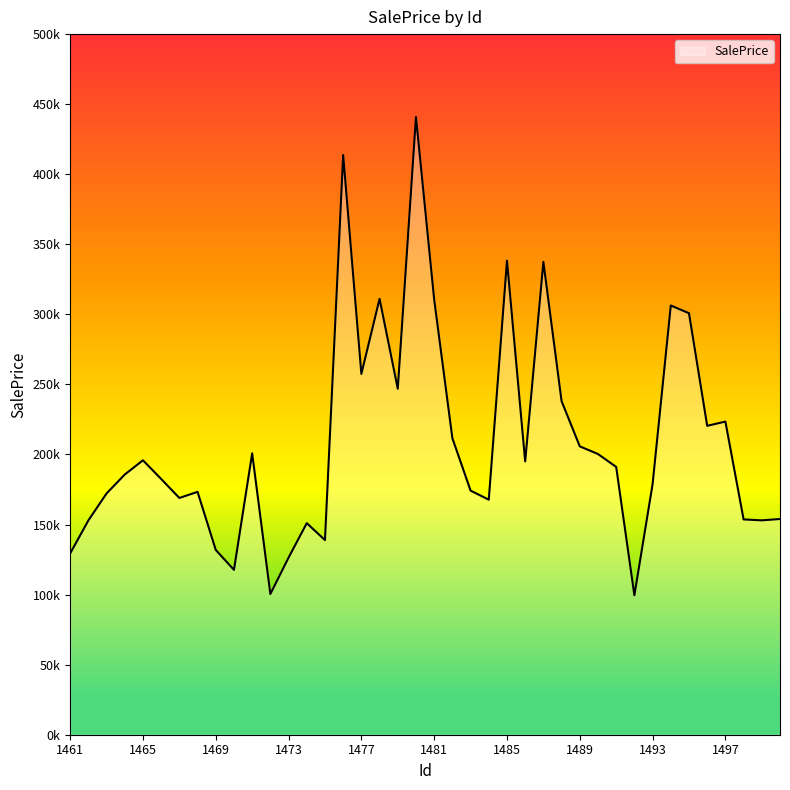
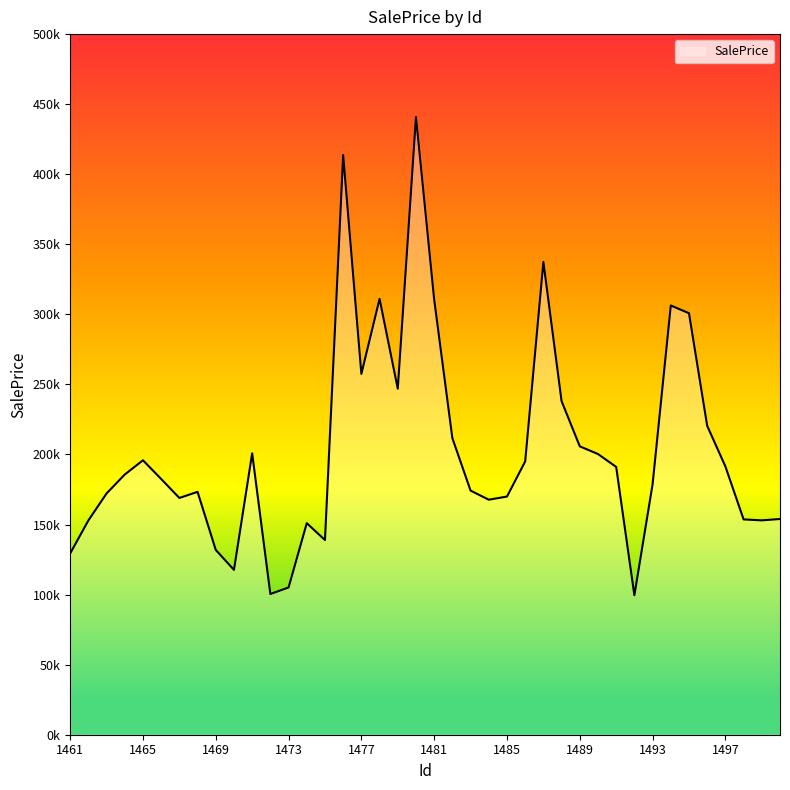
  {
    "1461": 129000,
    "1465": 196000,
    "1469": 132000,
-   "1473": 126000,
+   "1473": 105000,
    "1477": 257000,
    "1481": 311000,
-   "1485": 338000,
+   "1485": 170000,
    "1489": 206000,
    "1493": 179000,
-   "1497": 223000
+   "1497": 191000
  }
